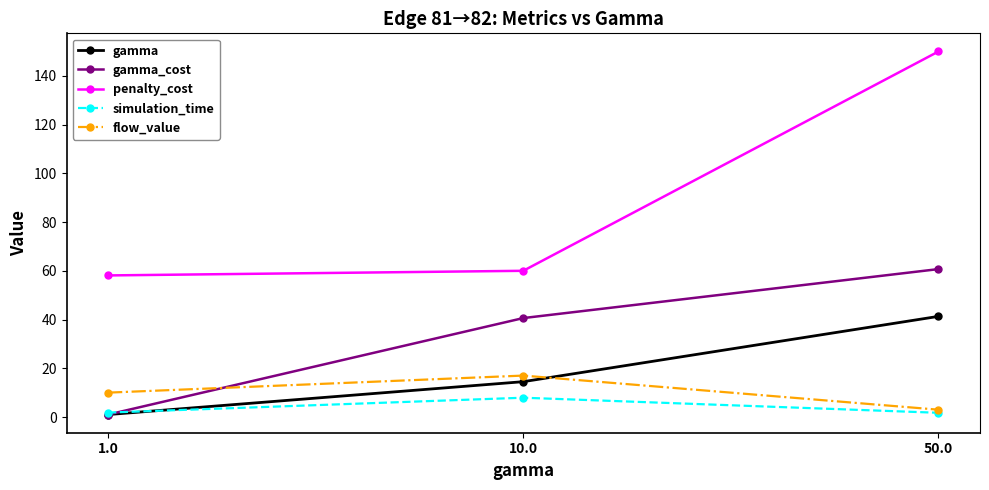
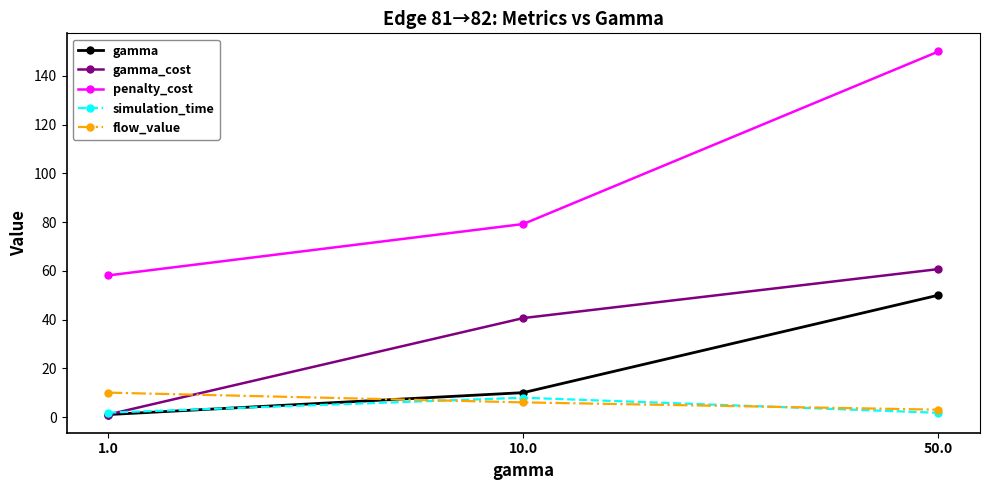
  {
    "gamma": {
-     "10.0": 15,
-     "50.0": 41
+     "10.0": 10,
+     "50.0": 50
    },
    "gamma_cost": {
      "10.0": 41,
      "50.0": 61
    },
    "penalty_cost": {
      "1.0": 58,
-     "10.0": 60,
+     "10.0": 79,
      "50.0": 150
    },
    "simulation_time": {
      "10.0": 8,
      "50.0": 2
    },
    "flow_value": {
      "1.0": 10,
-     "10.0": 17,
+     "10.0": 6,
      "50.0": 3
    }
  }
